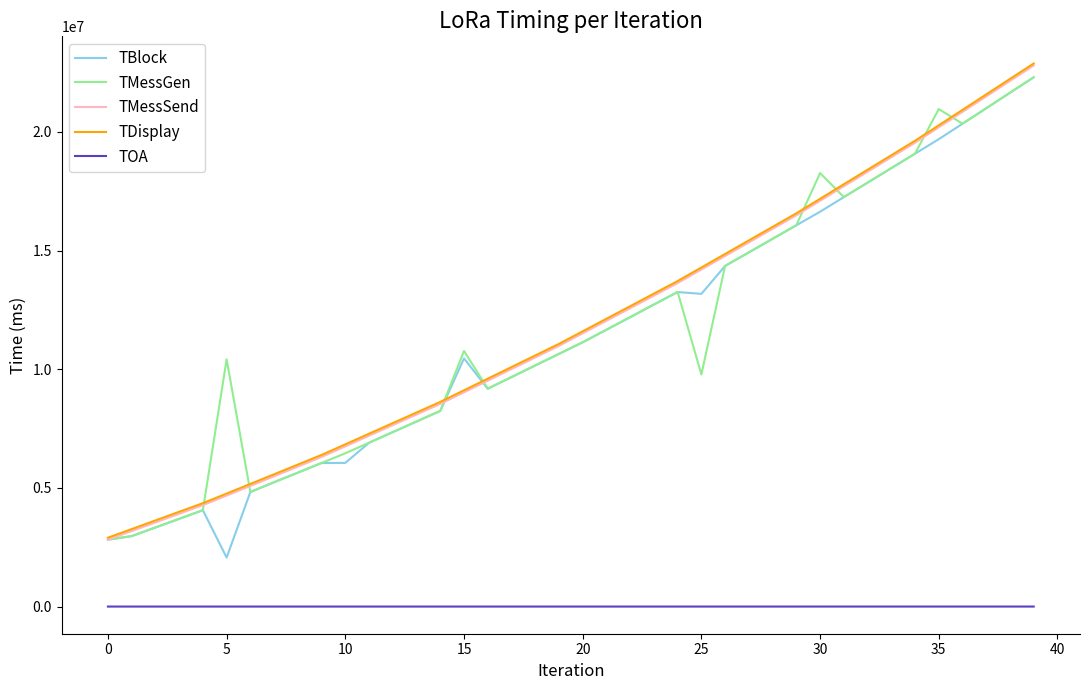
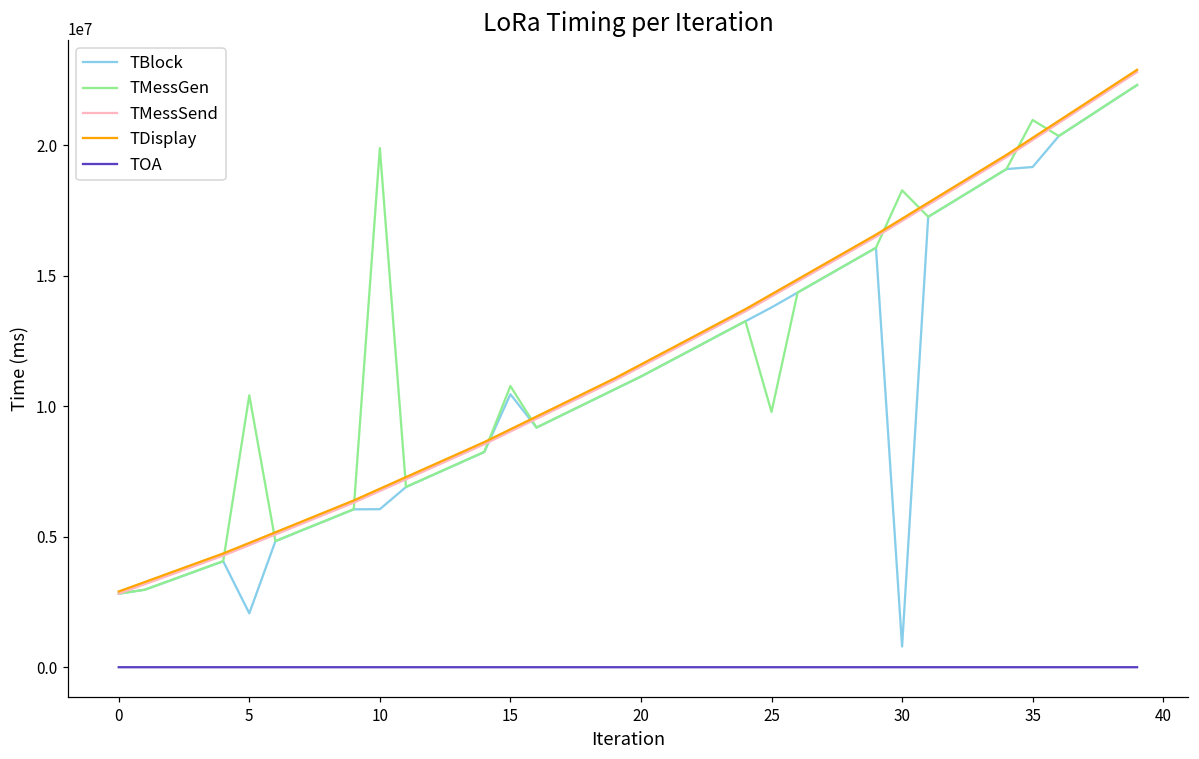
  {
    "TBlock": {
      "5": 2100000,
      "10": 6100000,
      "15": 10500000,
-     "25": 13200000,
-     "30": 16600000,
-     "35": 19700000
+     "25": 13800000,
+     "30": 800000,
+     "35": 19200000
    },
    "TMessGen": {
      "5": 10400000,
-     "10": 6500000,
+     "10": 19900000,
      "15": 10800000,
      "25": 9800000,
      "30": 18300000,
      "35": 21000000
    },
    "TOA": {
      "0": 0,
      "5": 0,
      "10": 0,
      "15": 0,
      "20": 0,
      "25": 0,
      "30": 0,
      "35": 0
    }
  }
